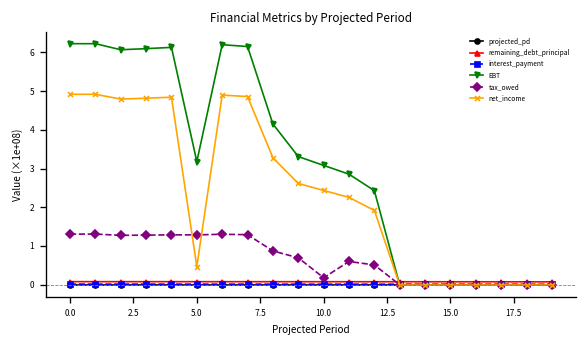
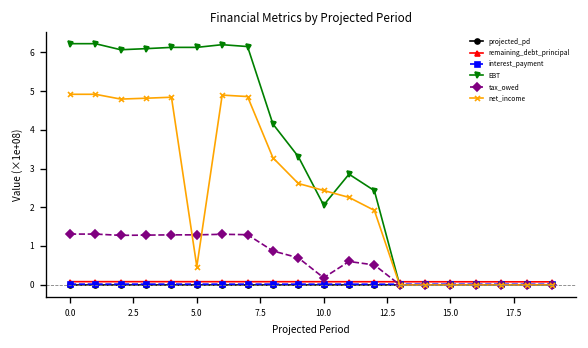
  {
    "EBT": {
      "0.0": 6.2,
-     "5.0": 3.2,
-     "10.0": 3.1
+     "5.0": 6.1,
+     "10.0": 2.1
    },
    "tax_owed": {
      "0.0": 1.3,
      "5.0": 1.3,
      "10.0": 0.2
    },
    "net_income": {
      "0.0": 4.9,
      "5.0": 0.5,
      "10.0": 2.4
    }
  }
